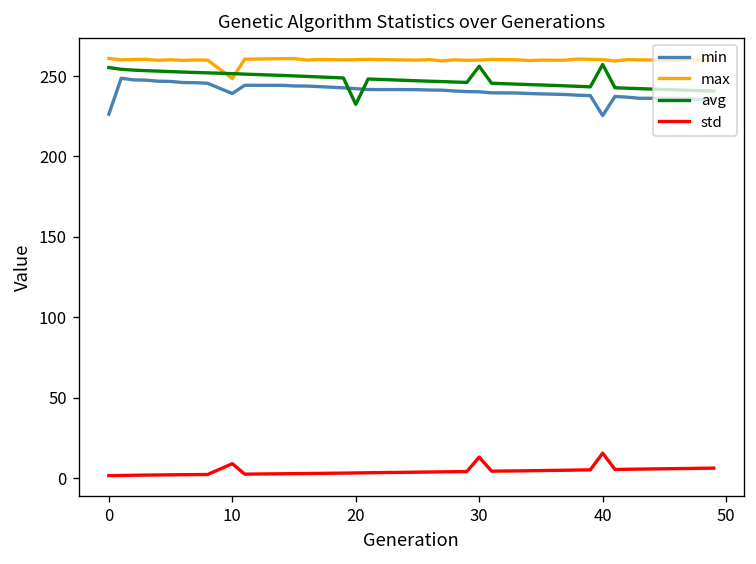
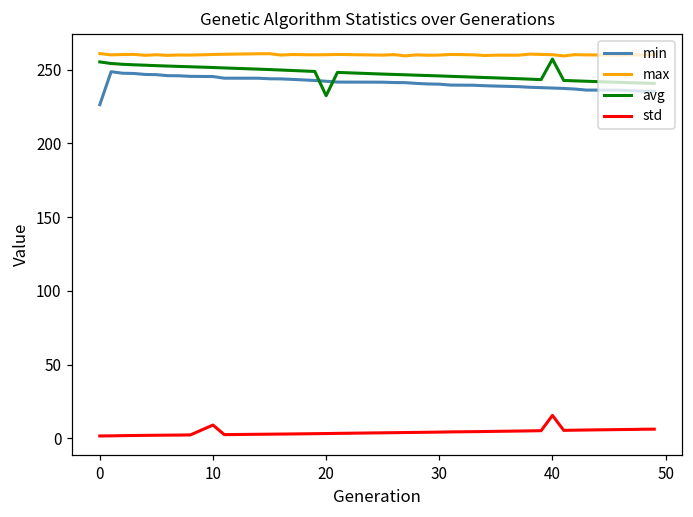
  {
    "min": {
      "0": 226,
-     "10": 239,
+     "10": 245,
      "20": 242,
      "30": 240,
-     "40": 225
+     "40": 238
    },
    "max": {
      "0": 261,
-     "10": 248,
+     "10": 260,
      "20": 260,
      "30": 260,
      "40": 260
    },
    "avg": {
      "0": 255,
      "10": 251,
      "20": 232,
-     "30": 256,
+     "30": 246,
      "40": 257
    },
    "std": {
      "0": 2,
      "10": 9,
      "20": 3,
-     "30": 13,
+     "30": 4,
      "40": 16
    }
  }
